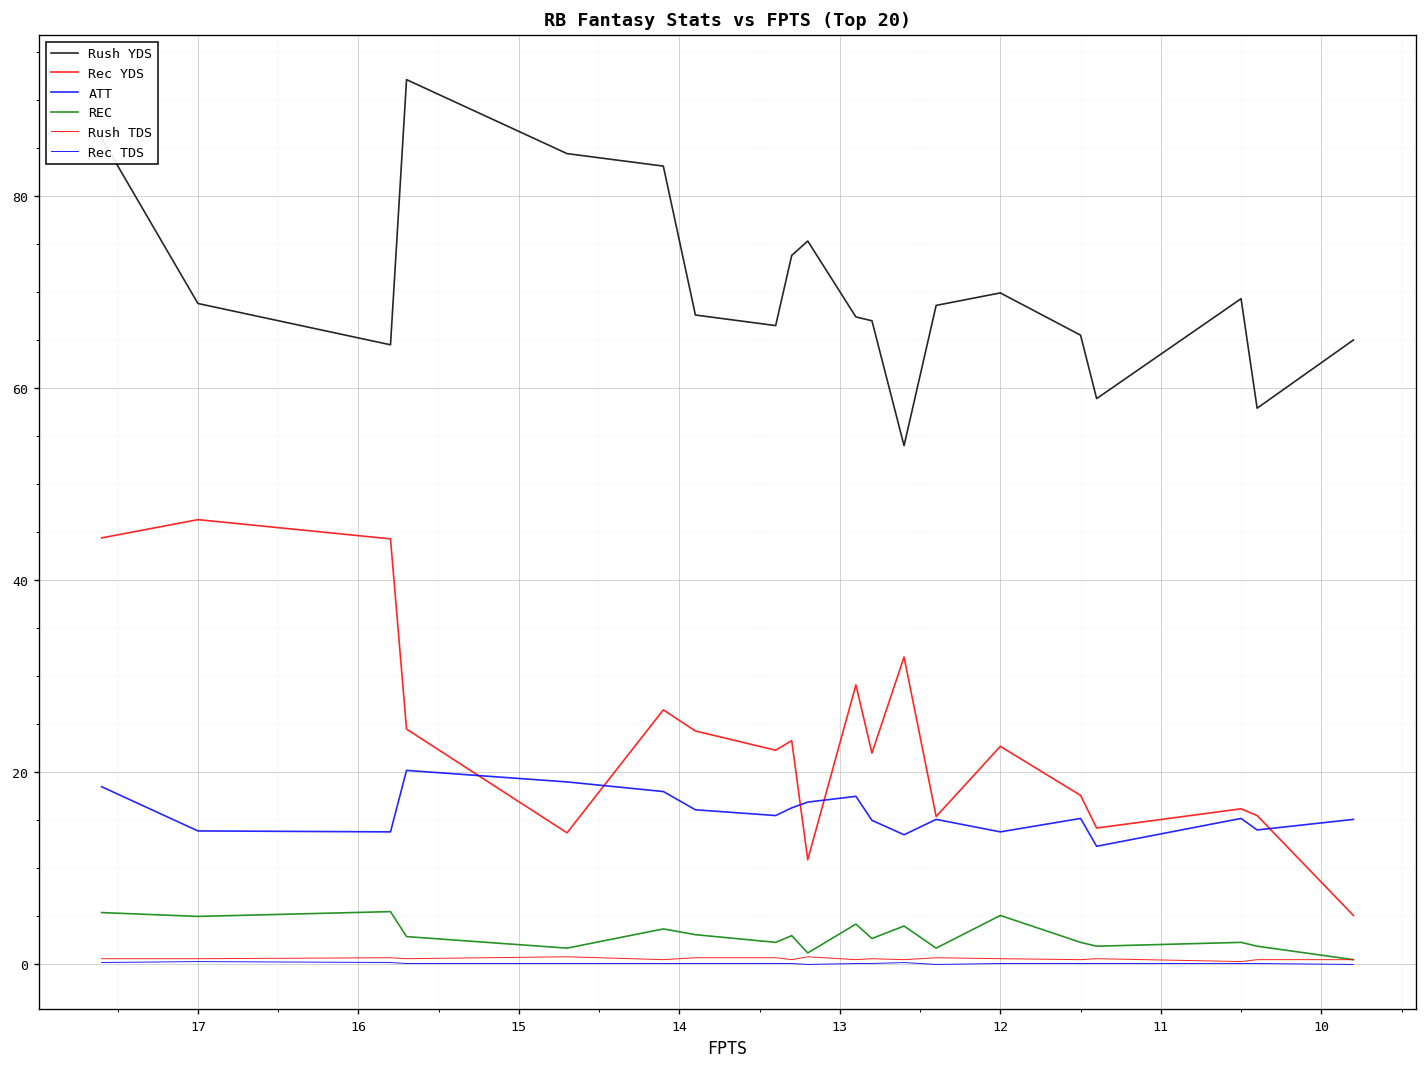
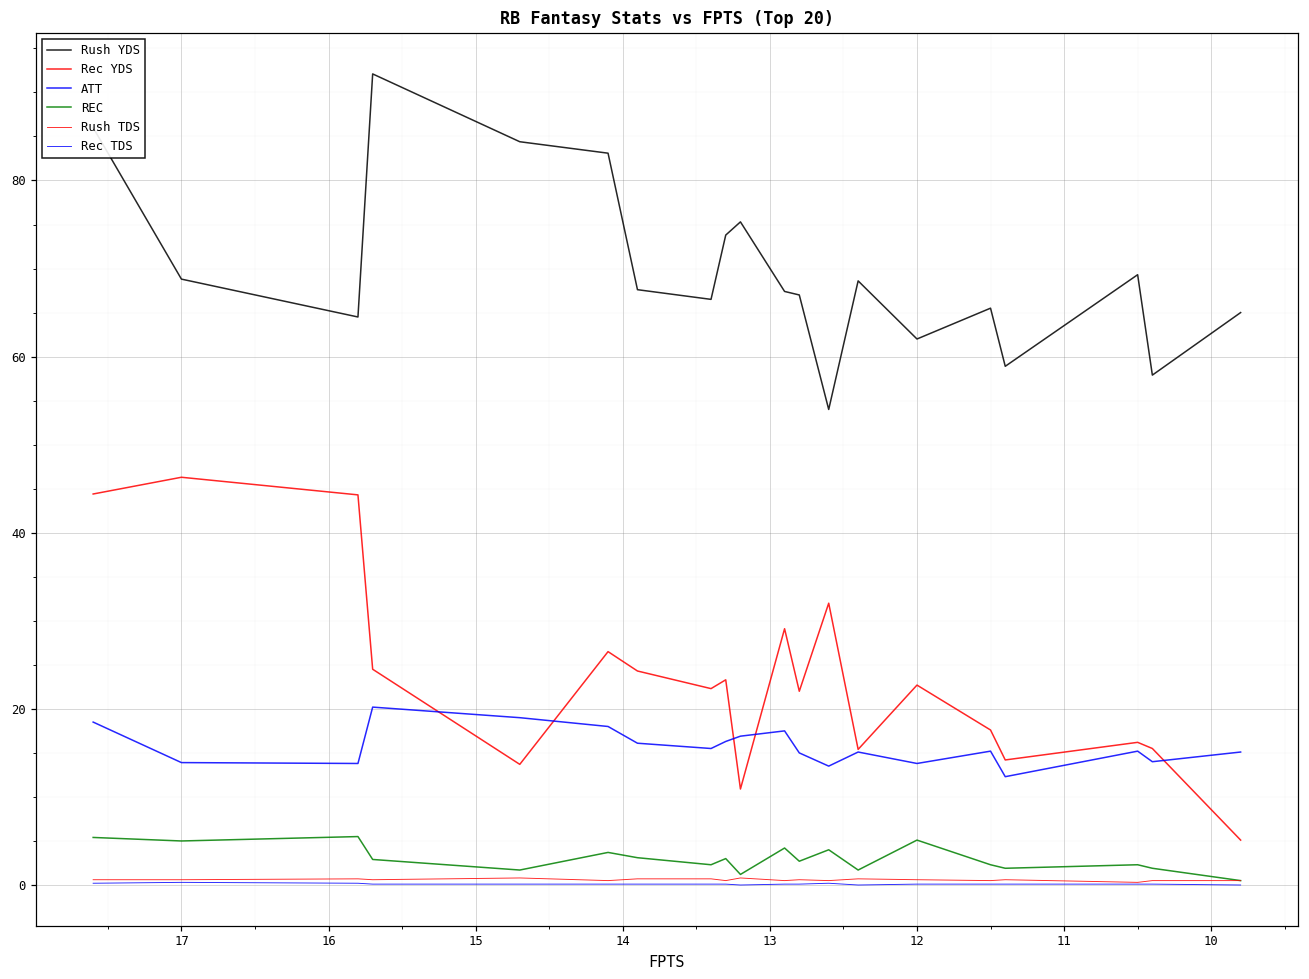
  {
    "Rush YDS": {
      "17": 69,
-     "12": 70
+     "12": 62
    },
    "REC": {
      "17": 5,
      "12": 5
    }
  }
